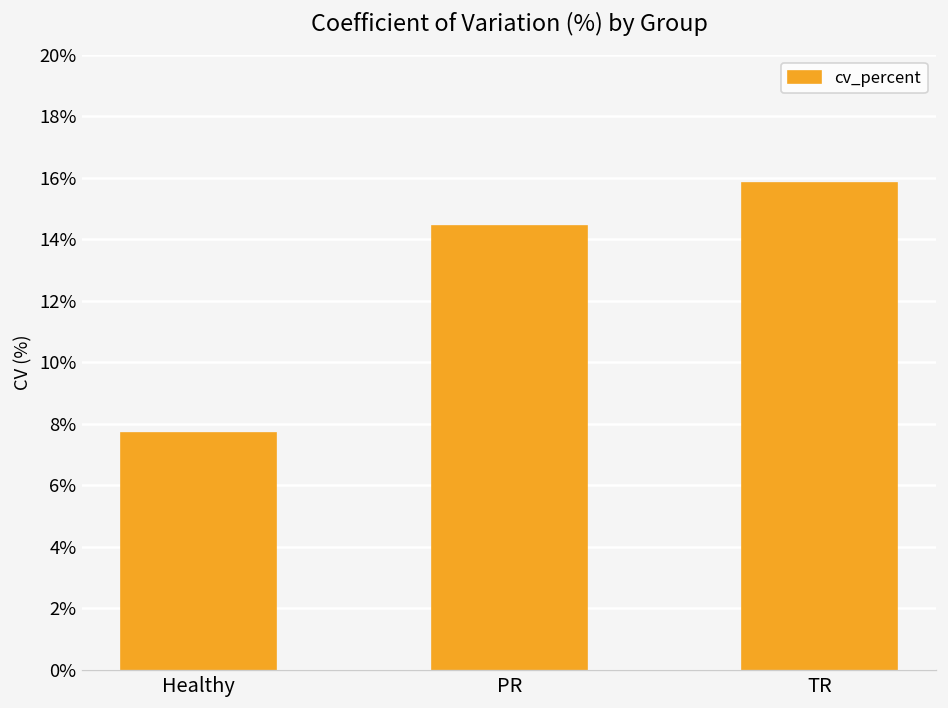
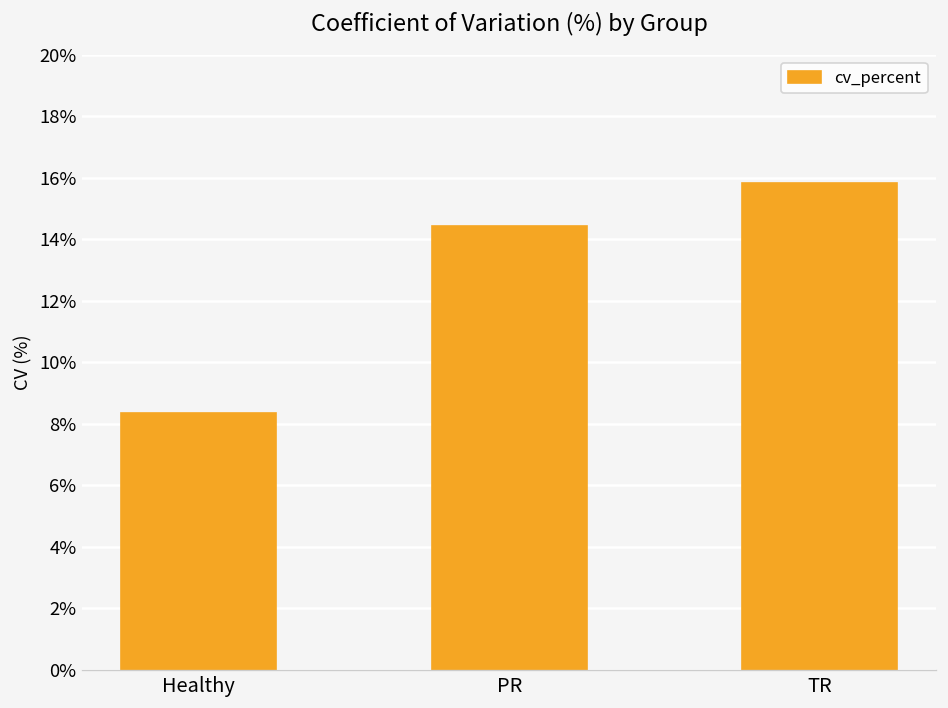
  {
-   "Healthy": "7.7%",
+   "Healthy": "8.3%",
    "PR": "14.4%",
    "TR": "15.8%"
  }
